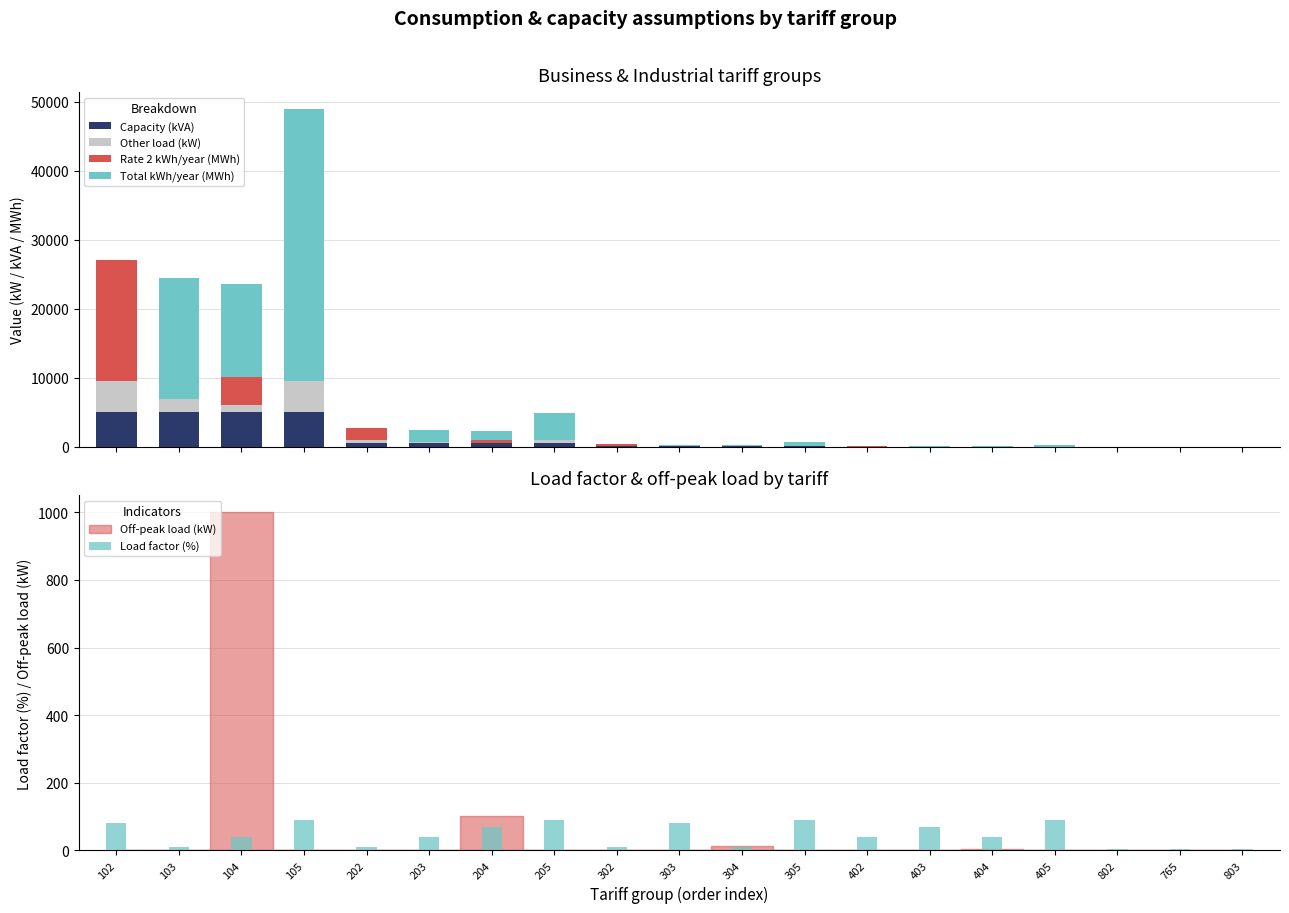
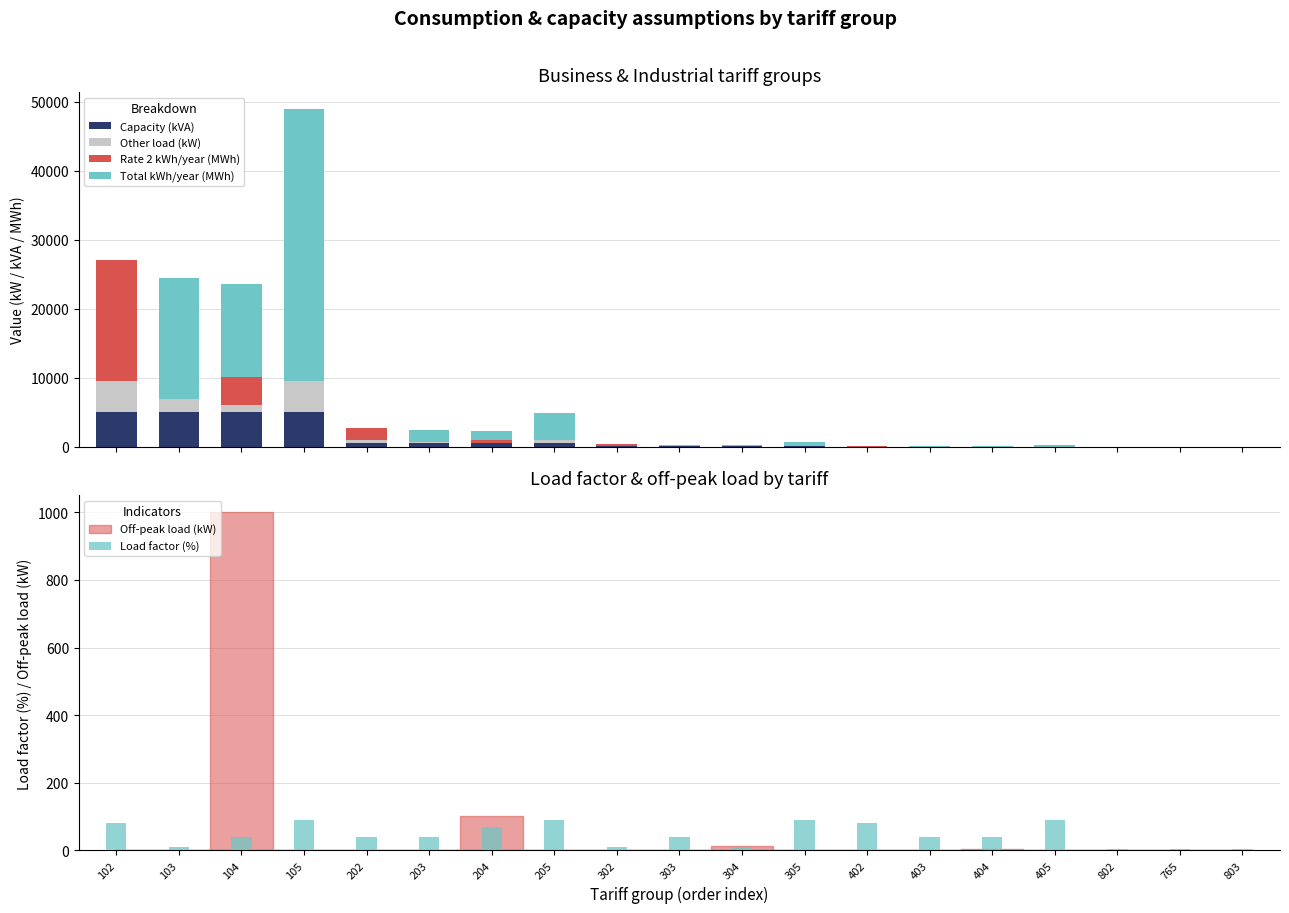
  {
    "Load factor & off-peak load by tariff": {
      "Load factor (%)": {
        "102": 80,
        "103": 10,
        "104": 40,
        "105": 90,
-       "202": 10,
+       "202": 40,
        "203": 40,
        "204": 70,
        "205": 90,
        "302": 10,
-       "303": 80,
+       "303": 40,
        "304": 10,
        "305": 90,
-       "402": 40,
-       "403": 70,
+       "402": 80,
+       "403": 40,
        "404": 40,
        "405": 90
      }
    }
  }
